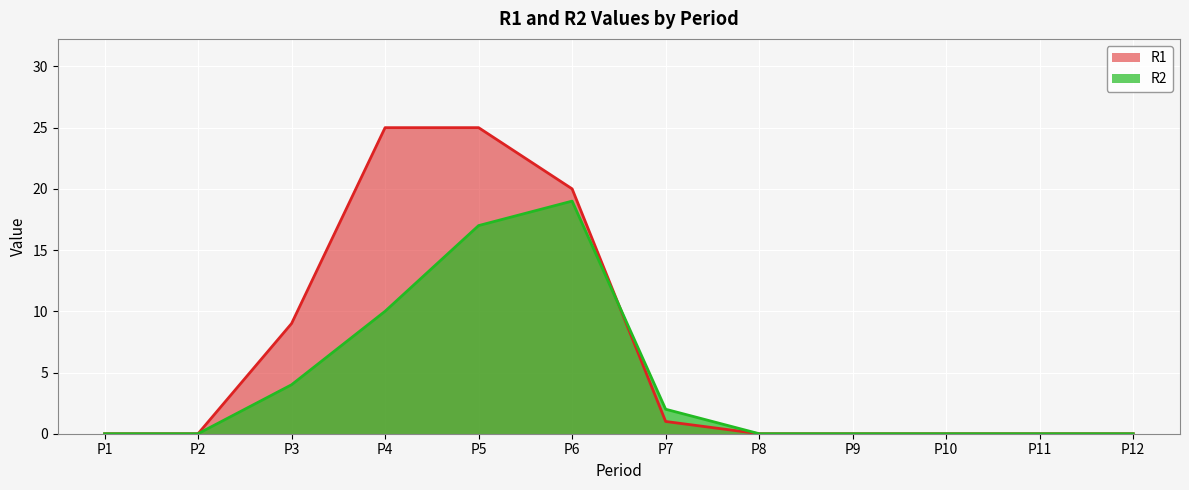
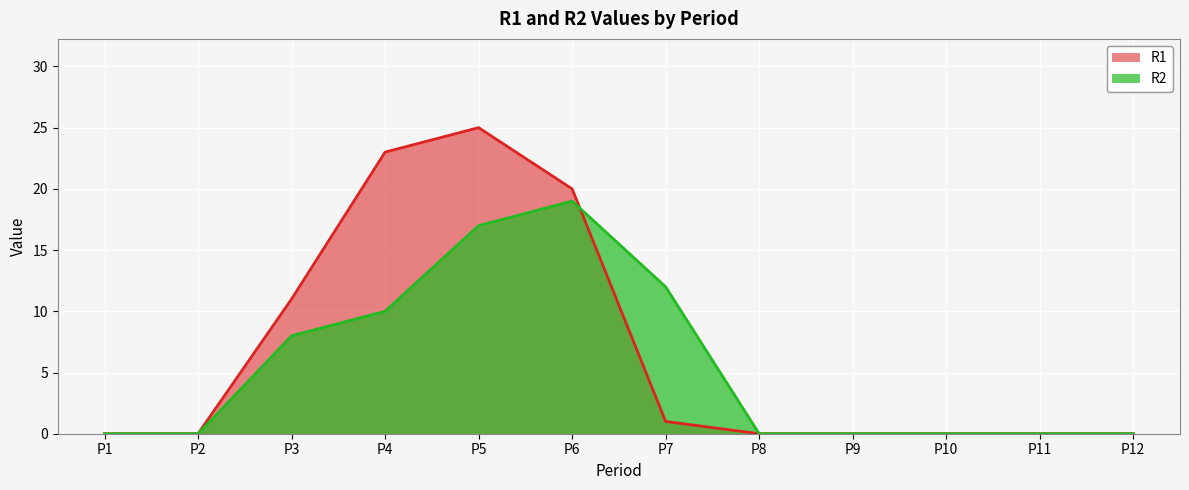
  {
    "R1": {
-     "P3": 9,
-     "P4": 25,
+     "P3": 11,
+     "P4": 23,
      "P5": 25,
      "P6": 20,
      "P7": 1
    },
    "R2": {
-     "P3": 4,
+     "P3": 8,
      "P4": 10,
      "P5": 17,
      "P6": 19,
-     "P7": 2
+     "P7": 12
    }
  }
